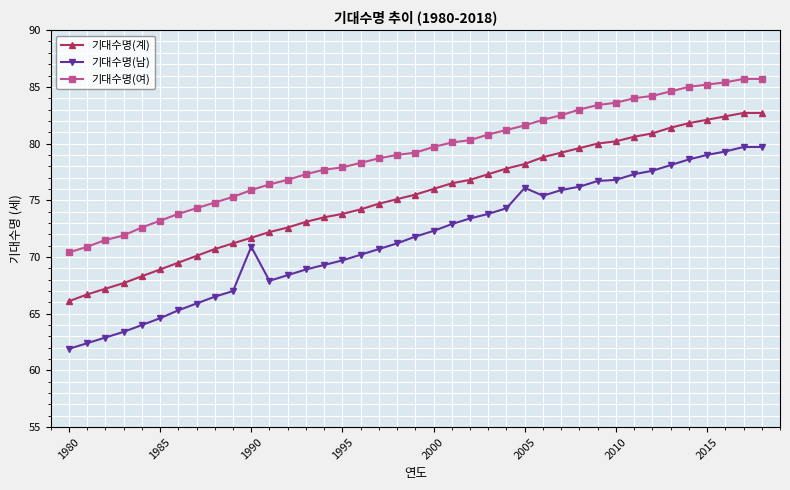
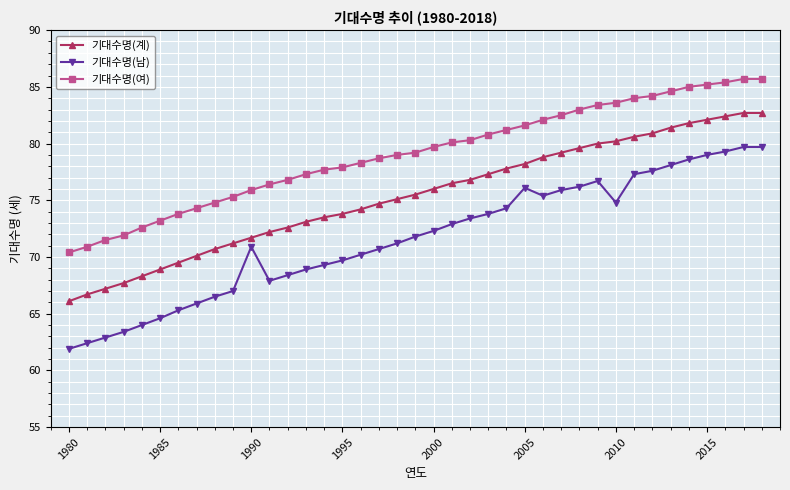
  {
    "기대수명(남)": {
      "1980": 61.9,
      "1985": 64.6,
      "1990": 70.9,
      "1995": 69.7,
      "2000": 72.3,
      "2005": 76.1,
-     "2010": 76.8,
+     "2010": 74.8,
      "2015": 79.0
    }
  }
